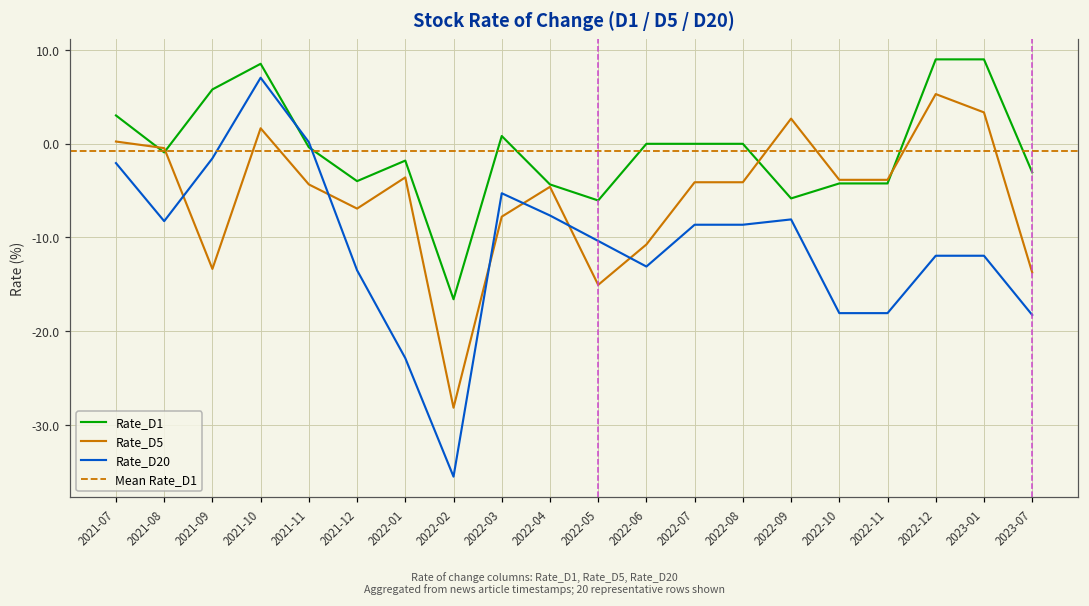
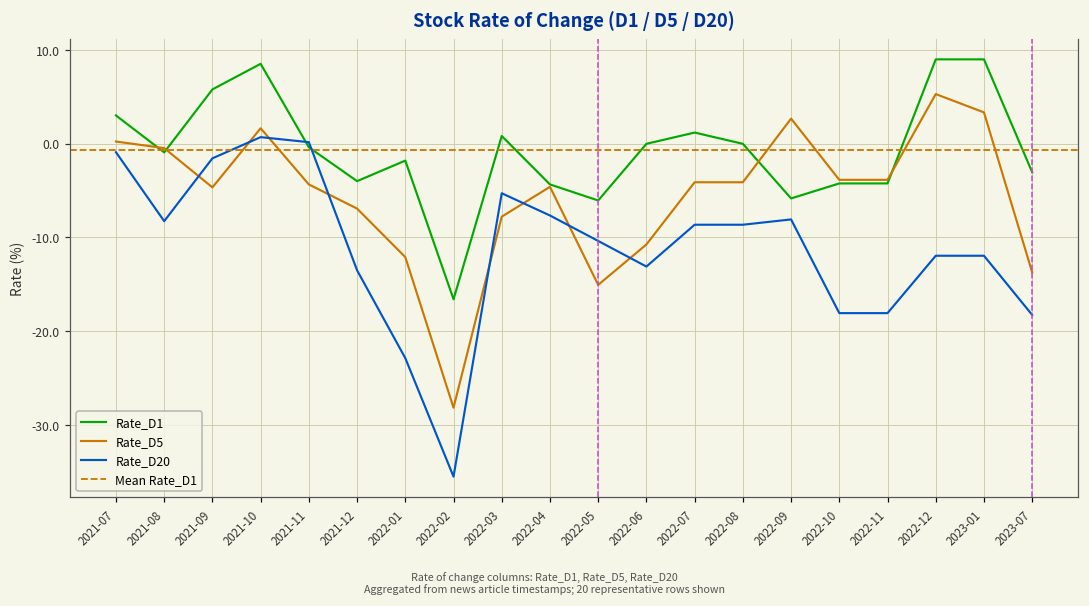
  {
    "Rate_D1": {
      "2021-07": 3,
      "2021-08": -1,
      "2021-09": 6,
      "2021-10": 9,
      "2021-11": 0,
      "2021-12": -4,
      "2022-01": -2,
      "2022-02": -17,
      "2022-03": 1,
      "2022-05": -6,
      "2022-06": 0,
-     "2022-07": 0,
+     "2022-07": 1,
      "2022-08": 0,
      "2022-09": -6,
      "2022-10": -4,
      "2022-11": -4,
      "2022-12": 9,
      "2023-01": 9,
      "2023-07": -3
    },
    "Rate_D5": {
      "2021-07": 0,
      "2021-08": 0,
-     "2021-09": -13,
+     "2021-09": -5,
      "2021-10": 2,
      "2021-11": -4,
      "2021-12": -7,
-     "2022-01": -4,
+     "2022-01": -12,
      "2022-02": -28,
      "2022-03": -8,
      "2022-05": -15,
      "2022-06": -11,
      "2022-07": -4,
      "2022-08": -4,
      "2022-09": 3,
      "2022-10": -4,
      "2022-11": -4,
      "2022-12": 5,
      "2023-01": 3,
      "2023-07": -14
    },
    "Rate_D20": {
-     "2021-07": -2,
+     "2021-07": -1,
      "2021-08": -8,
      "2021-09": -2,
-     "2021-10": 7,
+     "2021-10": 1,
      "2021-11": 0,
      "2021-12": -14,
      "2022-01": -23,
      "2022-02": -36,
      "2022-03": -5,
      "2022-04": -8,
      "2022-05": -10,
      "2022-06": -13,
      "2022-07": -9,
      "2022-08": -9,
      "2022-09": -8,
      "2022-10": -18,
      "2022-11": -18,
      "2022-12": -12,
      "2023-01": -12,
      "2023-07": -18
    }
  }
